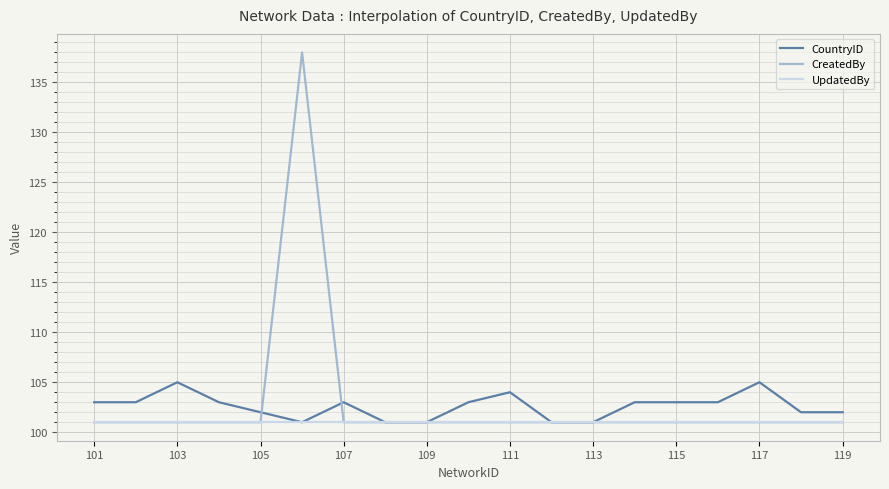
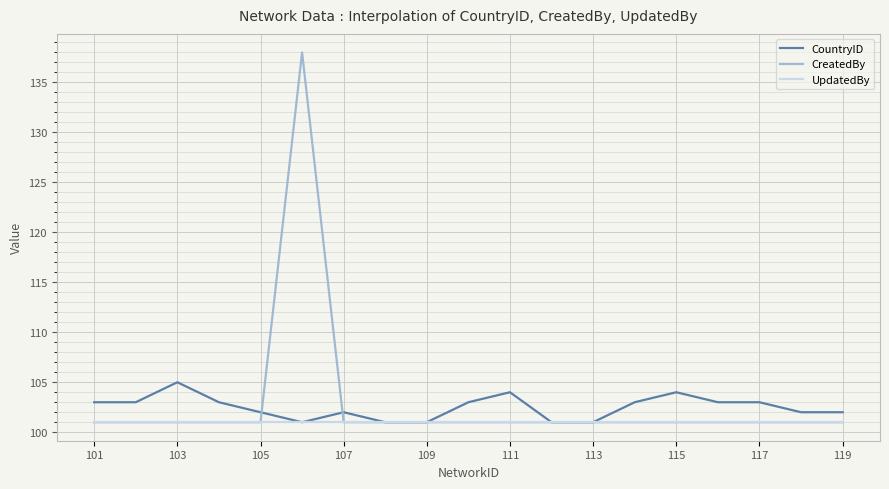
  {
    "CountryID": {
      "101": 103,
      "103": 105,
      "105": 102,
-     "107": 103,
+     "107": 102,
      "111": 104,
-     "115": 103,
-     "117": 105,
+     "115": 104,
+     "117": 103,
      "119": 102
    }
  }
